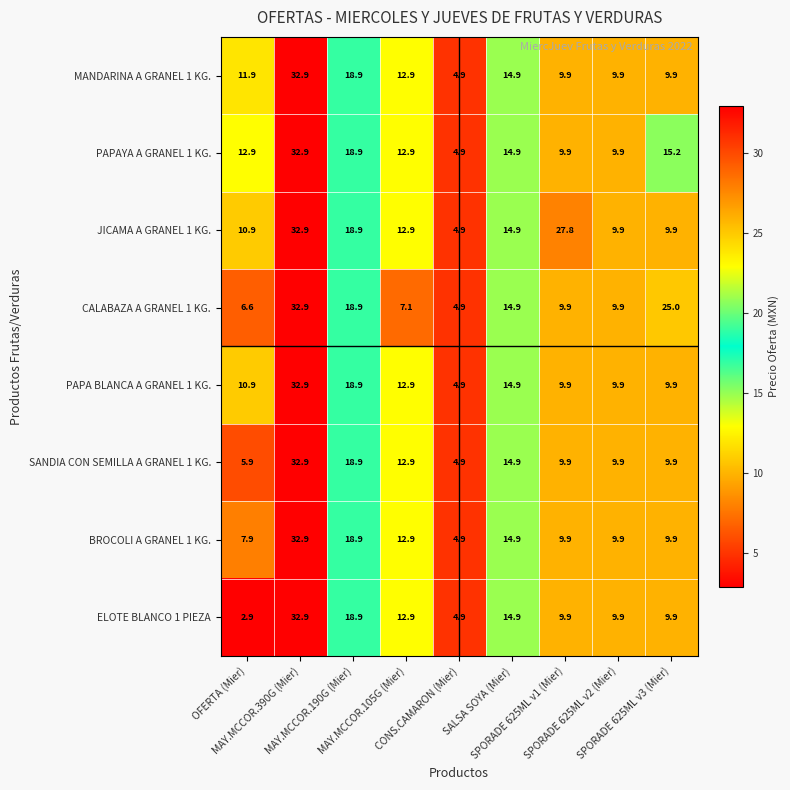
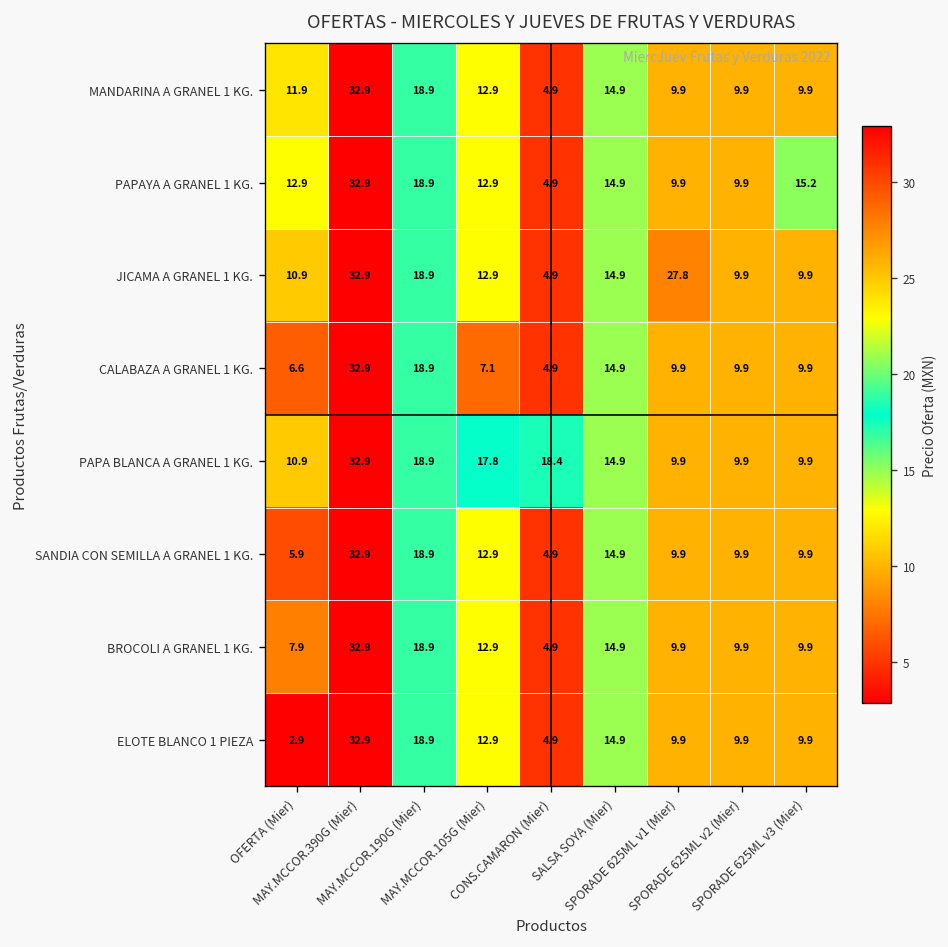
  {
    "MANDARINA A GRANEL 1 KG.": {
      "OFERTA (Mier)": 11.9,
      "MAY.MCCOR.390G (Mier)": 32.9,
      "MAY.MCCOR.190G (Mier)": 18.9,
      "MAY.MCCOR.105G (Mier)": 12.9,
      "CONS.CAMARON (Mier)": 4.9,
      "SALSA SOYA (Mier)": 14.9,
      "SPORADE 625ML v1 (Mier)": 9.9,
      "SPORADE 625ML v3 (Mier)": 9.9
    },
    "PAPAYA A GRANEL 1 KG.": {
      "OFERTA (Mier)": 12.9,
      "MAY.MCCOR.390G (Mier)": 32.9,
      "MAY.MCCOR.190G (Mier)": 18.9,
      "MAY.MCCOR.105G (Mier)": 12.9,
      "CONS.CAMARON (Mier)": 4.9,
      "SALSA SOYA (Mier)": 14.9,
      "SPORADE 625ML v1 (Mier)": 9.9,
      "SPORADE 625ML v2 (Mier)": 9.9,
      "SPORADE 625ML v3 (Mier)": 15.2
    },
    "JICAMA A GRANEL 1 KG.": {
      "OFERTA (Mier)": 10.9,
      "MAY.MCCOR.390G (Mier)": 32.9,
      "MAY.MCCOR.190G (Mier)": 18.9,
      "MAY.MCCOR.105G (Mier)": 12.9,
      "CONS.CAMARON (Mier)": 4.9,
      "SALSA SOYA (Mier)": 14.9,
      "SPORADE 625ML v1 (Mier)": 27.8,
      "SPORADE 625ML v2 (Mier)": 9.9,
      "SPORADE 625ML v3 (Mier)": 9.9
    },
    "CALABAZA A GRANEL 1 KG.": {
      "OFERTA (Mier)": 6.6,
      "MAY.MCCOR.390G (Mier)": 32.9,
      "MAY.MCCOR.190G (Mier)": 18.9,
      "MAY.MCCOR.105G (Mier)": 7.1,
      "CONS.CAMARON (Mier)": 4.9,
      "SALSA SOYA (Mier)": 14.9,
      "SPORADE 625ML v1 (Mier)": 9.9,
      "SPORADE 625ML v2 (Mier)": 9.9,
-     "SPORADE 625ML v3 (Mier)": 25.0
+     "SPORADE 625ML v3 (Mier)": 9.9
    },
    "PAPA BLANCA A GRANEL 1 KG.": {
      "OFERTA (Mier)": 10.9,
      "MAY.MCCOR.390G (Mier)": 32.9,
      "MAY.MCCOR.190G (Mier)": 18.9,
-     "MAY.MCCOR.105G (Mier)": 12.9,
-     "CONS.CAMARON (Mier)": 4.9,
+     "MAY.MCCOR.105G (Mier)": 17.8,
+     "CONS.CAMARON (Mier)": 18.4,
      "SALSA SOYA (Mier)": 14.9,
      "SPORADE 625ML v1 (Mier)": 9.9,
      "SPORADE 625ML v2 (Mier)": 9.9,
      "SPORADE 625ML v3 (Mier)": 9.9
    },
    "SANDIA CON SEMILLA A GRANEL 1 KG.": {
      "OFERTA (Mier)": 5.9,
      "MAY.MCCOR.390G (Mier)": 32.9,
      "MAY.MCCOR.190G (Mier)": 18.9,
      "MAY.MCCOR.105G (Mier)": 12.9,
      "CONS.CAMARON (Mier)": 4.9,
      "SALSA SOYA (Mier)": 14.9,
      "SPORADE 625ML v1 (Mier)": 9.9,
      "SPORADE 625ML v2 (Mier)": 9.9,
      "SPORADE 625ML v3 (Mier)": 9.9
    },
    "BROCOLI A GRANEL 1 KG.": {
      "OFERTA (Mier)": 7.9,
      "MAY.MCCOR.390G (Mier)": 32.9,
      "MAY.MCCOR.190G (Mier)": 18.9,
      "MAY.MCCOR.105G (Mier)": 12.9,
      "CONS.CAMARON (Mier)": 4.9,
      "SALSA SOYA (Mier)": 14.9,
      "SPORADE 625ML v1 (Mier)": 9.9,
      "SPORADE 625ML v2 (Mier)": 9.9,
      "SPORADE 625ML v3 (Mier)": 9.9
    },
    "ELOTE BLANCO 1 PIEZA": {
      "OFERTA (Mier)": 2.9,
      "MAY.MCCOR.390G (Mier)": 32.9,
      "MAY.MCCOR.190G (Mier)": 18.9,
      "MAY.MCCOR.105G (Mier)": 12.9,
      "CONS.CAMARON (Mier)": 4.9,
      "SALSA SOYA (Mier)": 14.9,
      "SPORADE 625ML v1 (Mier)": 9.9,
      "SPORADE 625ML v2 (Mier)": 9.9,
      "SPORADE 625ML v3 (Mier)": 9.9
    }
  }
